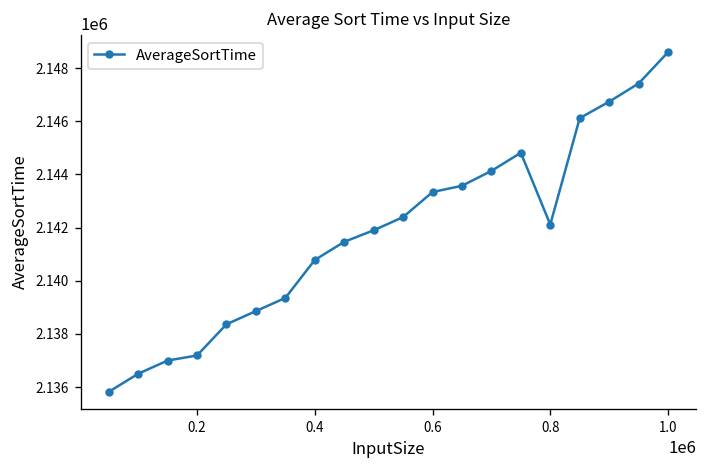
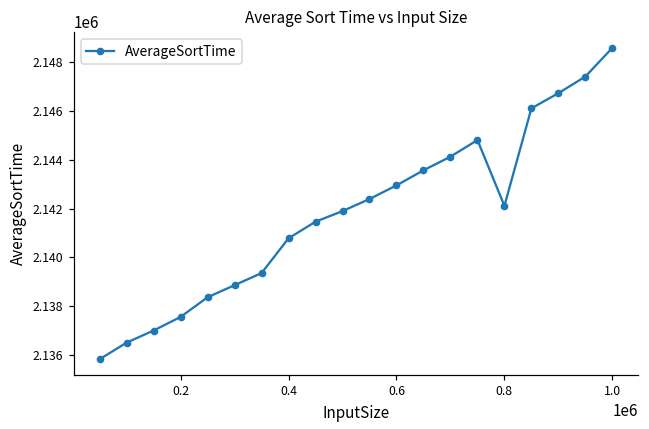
  {
-   "0.2": 2137200,
+   "0.2": 2137600,
    "0.4": 2140800,
-   "0.6": 2143300,
+   "0.6": 2143000,
    "0.8": 2142100,
    "1.0": 2148600
  }
